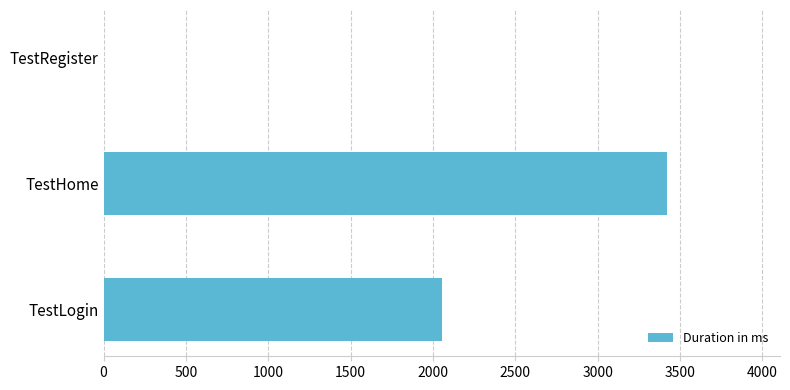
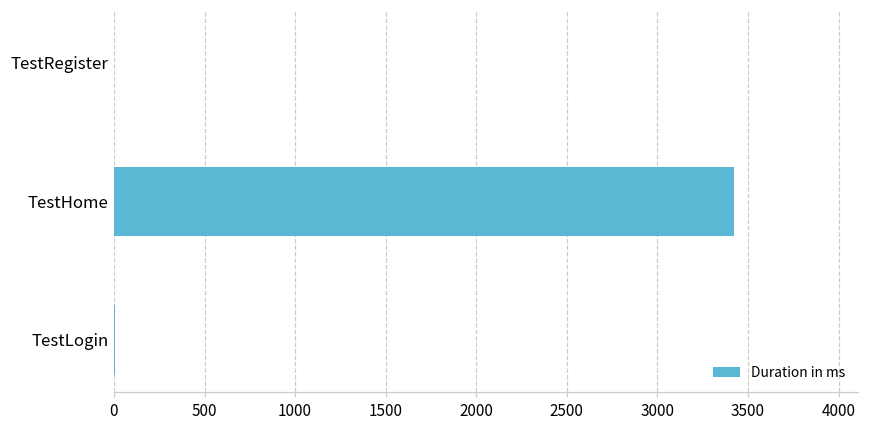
  {
    "TestRegister": 0,
    "TestHome": 3420,
-   "TestLogin": 2060
+   "TestLogin": 0
  }
